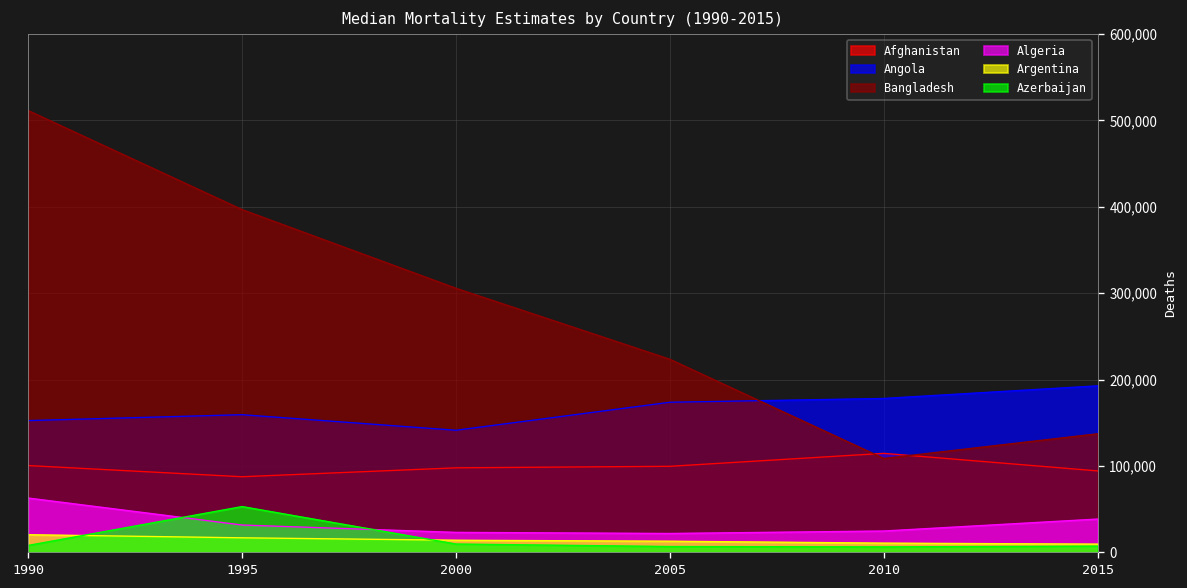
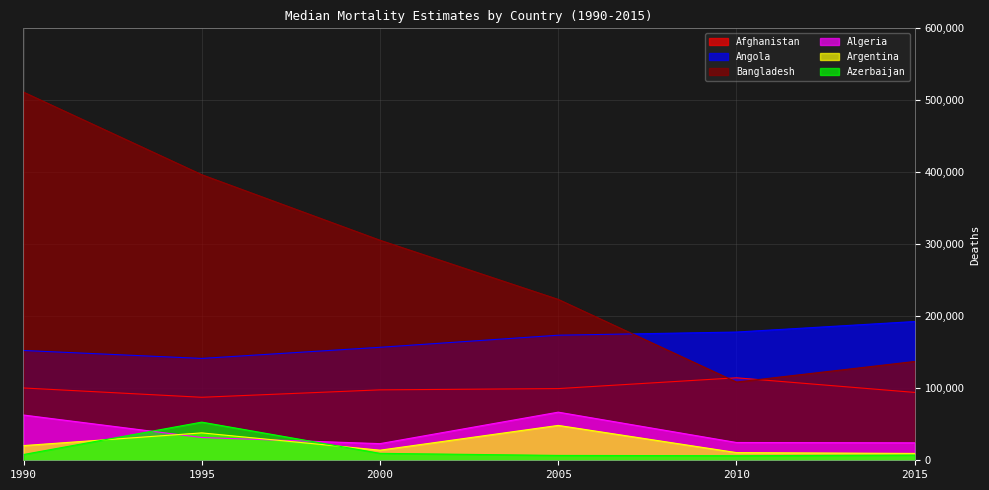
  {
    "Afghanistan": {
      "1990": "100,000",
      "1995": "90,000",
      "2000": "100,000",
      "2005": "100,000",
      "2010": "110,000",
      "2015": "90,000"
    },
    "Angola": {
      "1990": "150,000",
-     "1995": "160,000",
-     "2000": "140,000",
+     "1995": "140,000",
+     "2000": "160,000",
      "2005": "170,000",
      "2010": "180,000",
      "2015": "190,000"
    },
    "Bangladesh": {
      "1990": "510,000",
      "1995": "400,000",
      "2000": "310,000",
      "2005": "220,000",
      "2010": "110,000",
      "2015": "140,000"
    },
    "Algeria": {
      "1990": "60,000",
      "1995": "30,000",
      "2000": "20,000",
-     "2005": "20,000",
+     "2005": "70,000",
      "2010": "20,000",
-     "2015": "40,000"
+     "2015": "20,000"
    },
    "Argentina": {
      "1990": "20,000",
-     "1995": "20,000",
+     "1995": "40,000",
      "2000": "10,000",
-     "2005": "10,000",
+     "2005": "50,000",
      "2010": "10,000"
    },
    "Azerbaijan": {
      "1990": "10,000",
      "1995": "50,000",
      "2000": "10,000",
      "2005": "10,000",
      "2010": "10,000"
    }
  }
